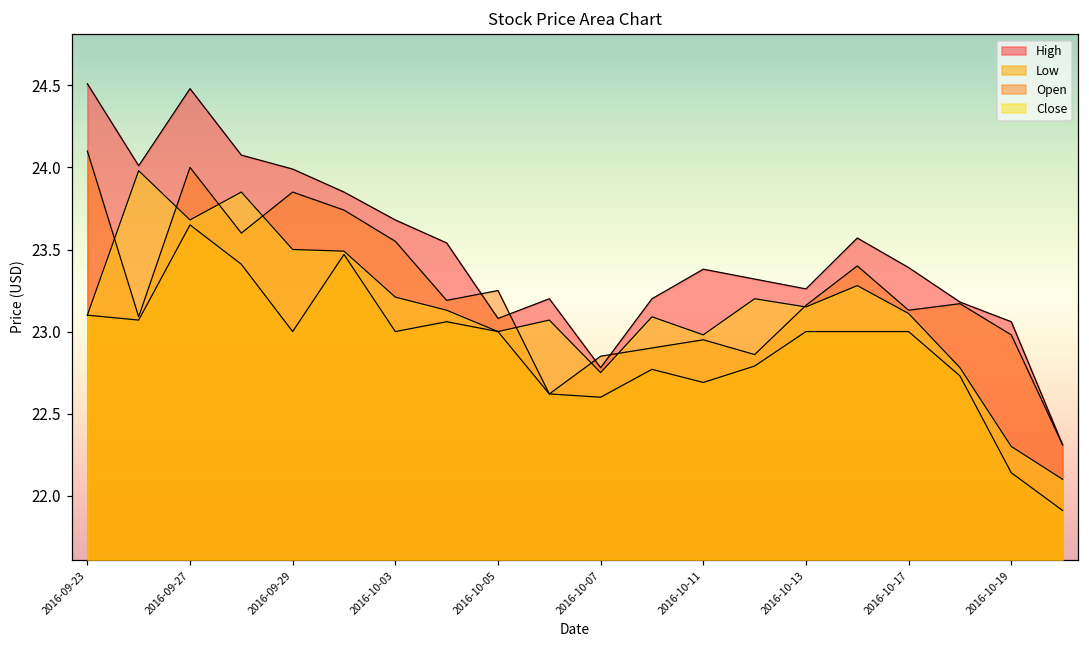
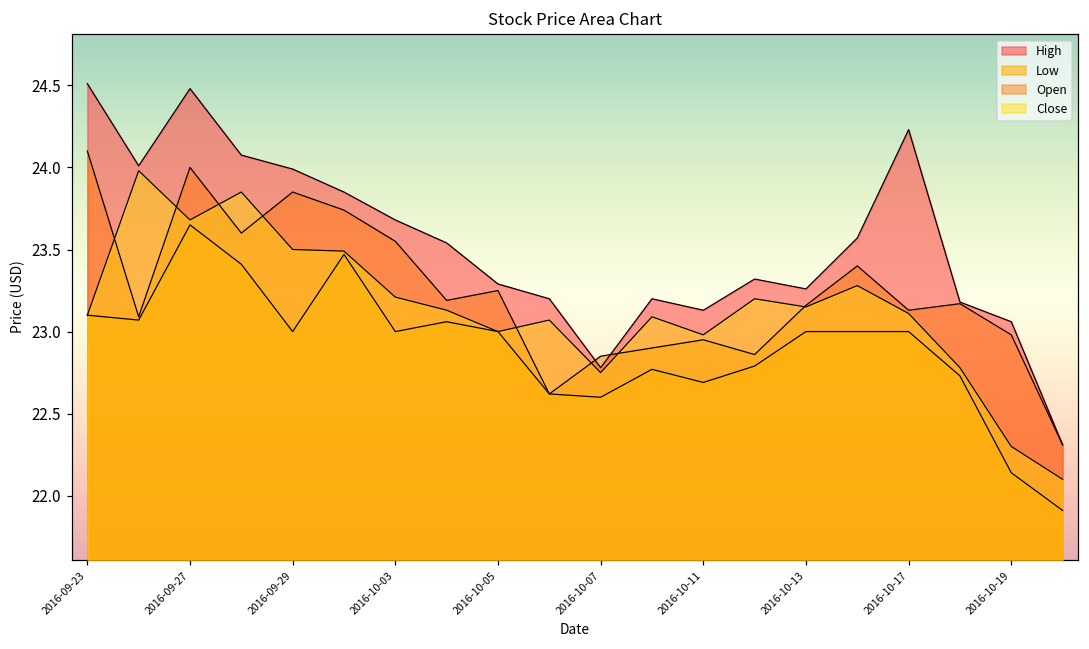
  {
    "High": {
      "2016-09-23": 24.51,
      "2016-09-27": 24.48,
      "2016-09-29": 23.99,
      "2016-10-03": 23.68,
-     "2016-10-05": 23.08,
+     "2016-10-05": 23.29,
      "2016-10-07": 22.78,
-     "2016-10-11": 23.38,
+     "2016-10-11": 23.13,
      "2016-10-13": 23.26,
-     "2016-10-17": 23.39,
+     "2016-10-17": 24.23,
      "2016-10-19": 23.06
    }
  }
